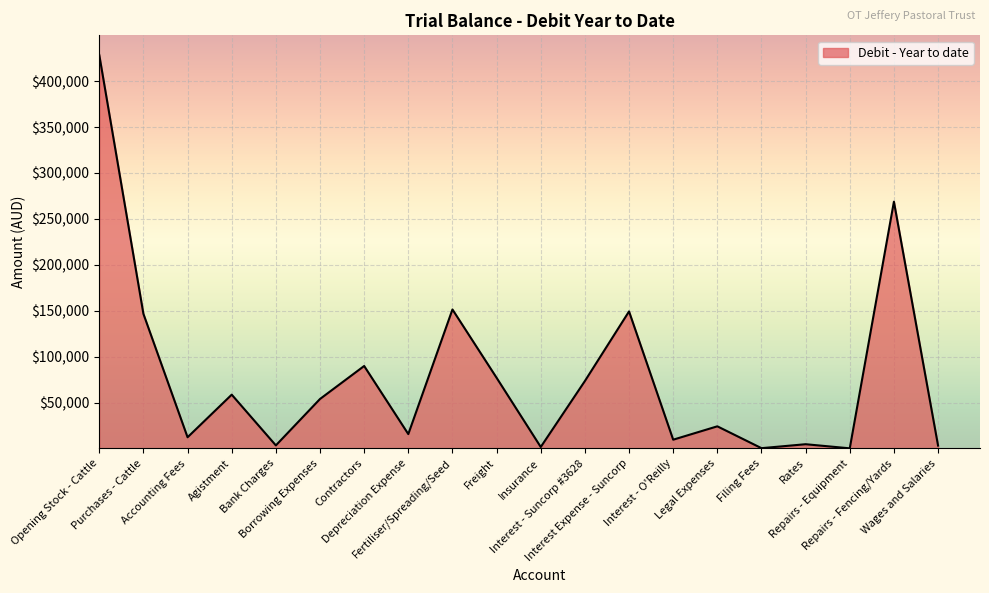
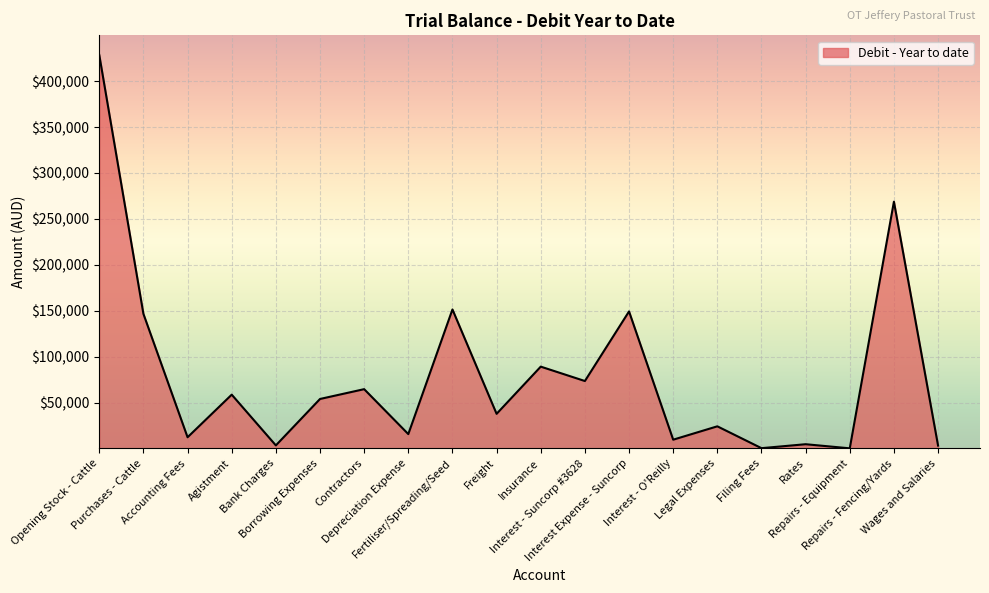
  {
    "Opening Stock - Cattle": "$430,000",
    "Purchases - Cattle": "$150,000",
    "Accounting Fees": "$10,000",
    "Agistment": "$60,000",
    "Bank Charges": "$0",
    "Borrowing Expenses": "$50,000",
-   "Contractors": "$90,000",
+   "Contractors": "$60,000",
    "Depreciation Expense": "$20,000",
    "Fertiliser/Spreading/Seed": "$150,000",
-   "Freight": "$80,000",
-   "Insurance": "$0",
+   "Freight": "$40,000",
+   "Insurance": "$90,000",
    "Interest - Suncorp #3628": "$70,000",
    "Interest Expense - Suncorp": "$150,000",
    "Interest - O'Reilly": "$10,000",
    "Legal Expenses": "$20,000",
    "Filing Fees": "$0",
    "Rates": "$0",
    "Repairs - Equipment": "$0",
    "Repairs - Fencing/Yards": "$270,000",
    "Wages and Salaries": "$0"
  }
